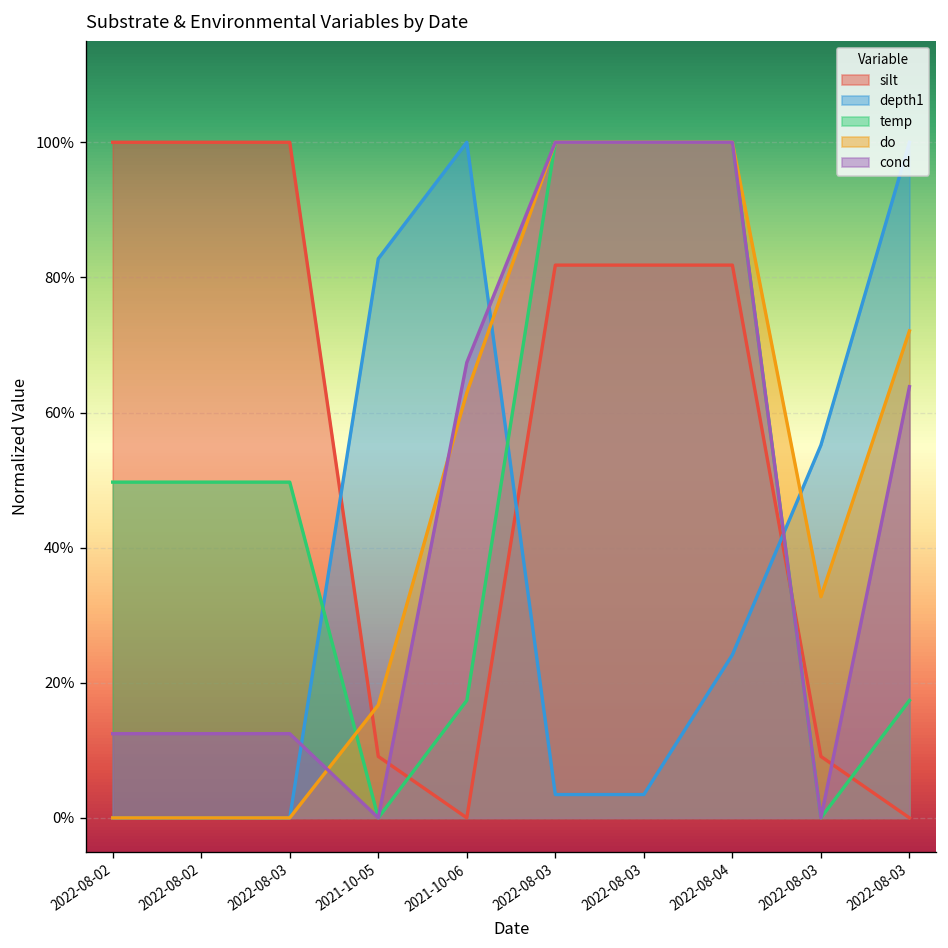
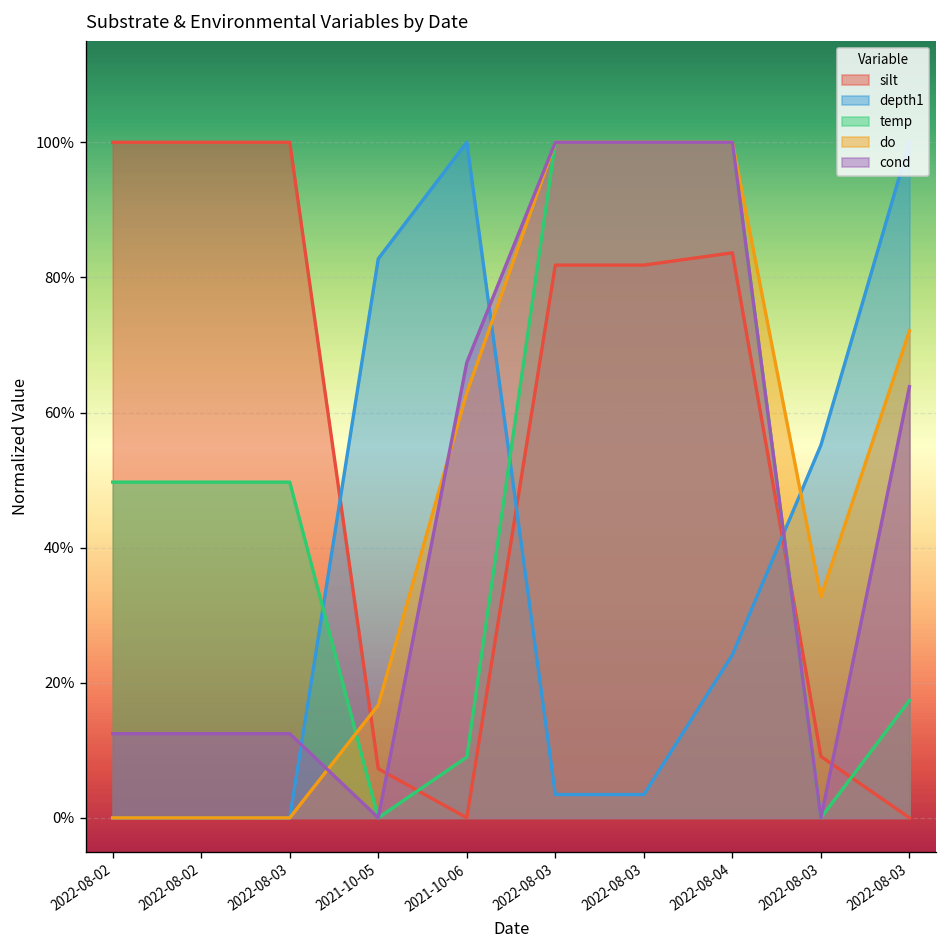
  {
    "silt": {
-     "2021-10-05": "9%",
+     "2021-10-05": "7%",
      "2021-10-06": "0%",
-     "2022-08-04": "82%"
+     "2022-08-04": "84%"
    },
    "depth1": {
      "2021-10-05": "83%",
      "2021-10-06": "100%",
      "2022-08-04": "24%"
    },
    "temp": {
-     "2021-10-06": "17%"
+     "2021-10-06": "9%"
    },
    "do": {
      "2021-10-05": "17%",
      "2021-10-06": "63%"
    },
    "cond": {
      "2021-10-06": "67%"
    }
  }
